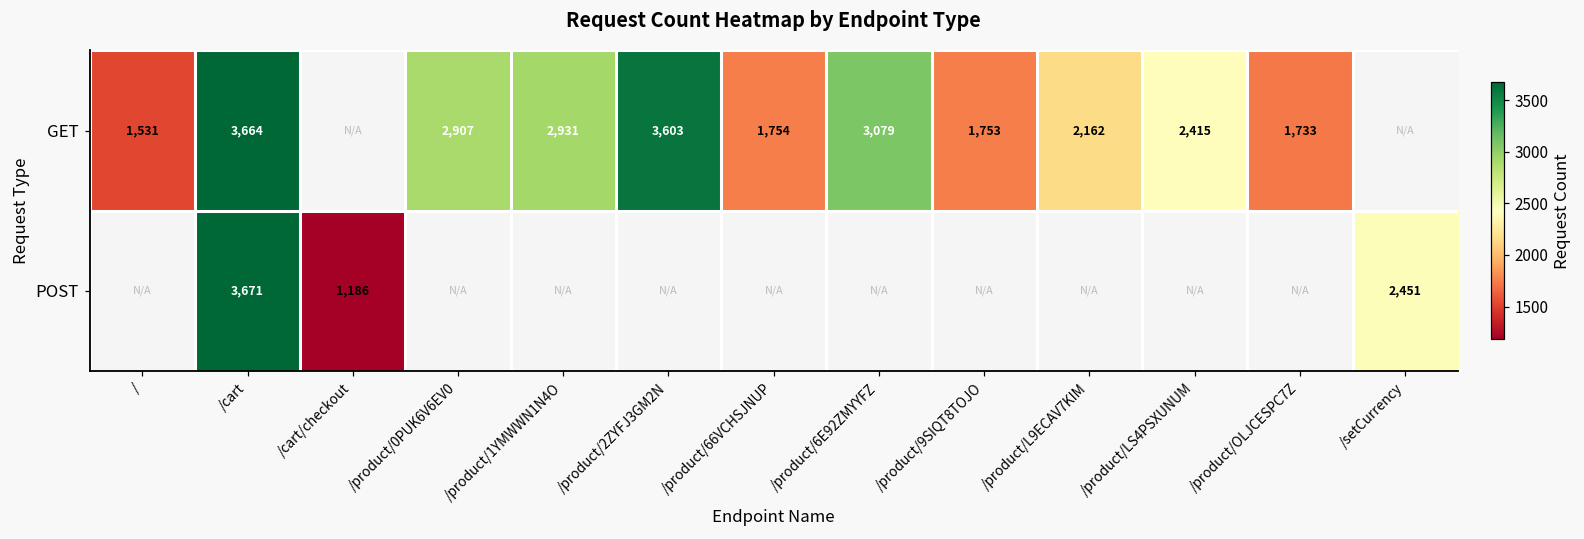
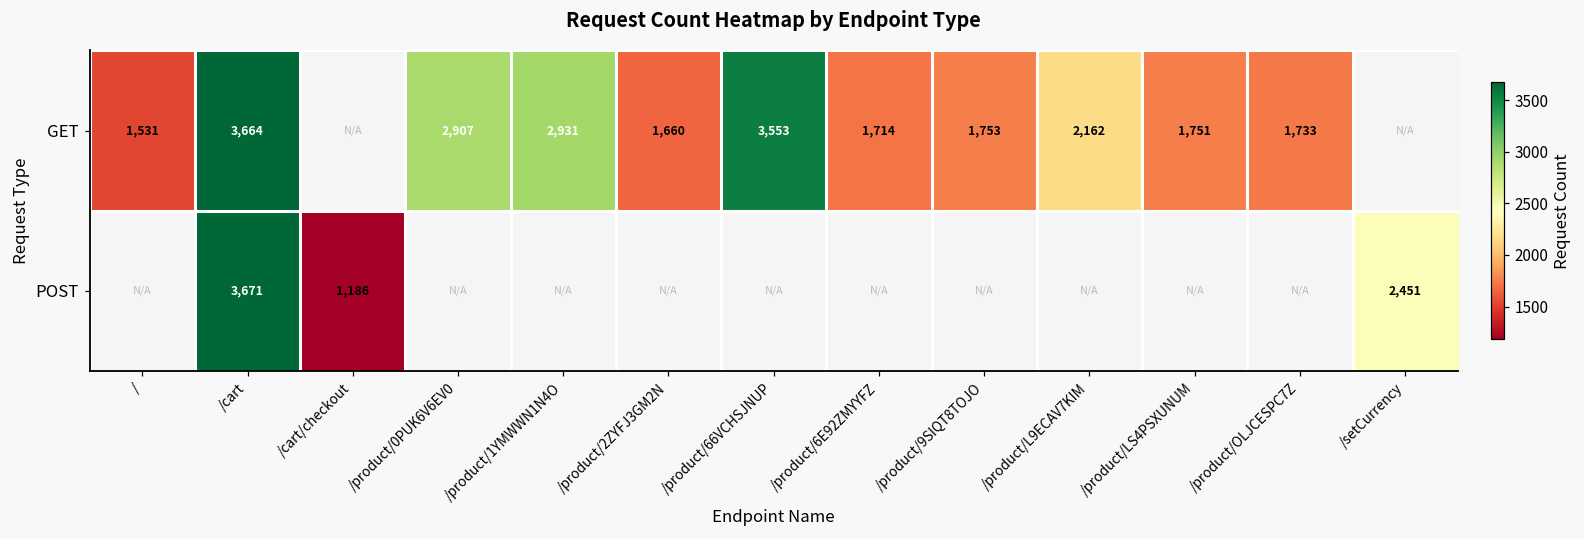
  {
    "GET": {
      "/": "1,531",
      "/cart": "3,664",
      "/product/0PUK6V6EV0": "2,907",
      "/product/1YMWWN1N4O": "2,931",
-     "/product/2ZYFJ3GM2N": "3,603",
-     "/product/66VCHSJNUP": "1,754",
-     "/product/6E92ZMYYFZ": "3,079",
+     "/product/2ZYFJ3GM2N": "1,660",
+     "/product/66VCHSJNUP": "3,553",
+     "/product/6E92ZMYYFZ": "1,714",
      "/product/9SIQT8TOJO": "1,753",
      "/product/L9ECAV7KIM": "2,162",
-     "/product/LS4PSXUNUM": "2,415",
+     "/product/LS4PSXUNUM": "1,751",
      "/product/OLJCESPC7Z": "1,733"
    },
    "POST": {
      "/cart": "3,671",
      "/cart/checkout": "1,186",
      "/setCurrency": "2,451"
    }
  }
